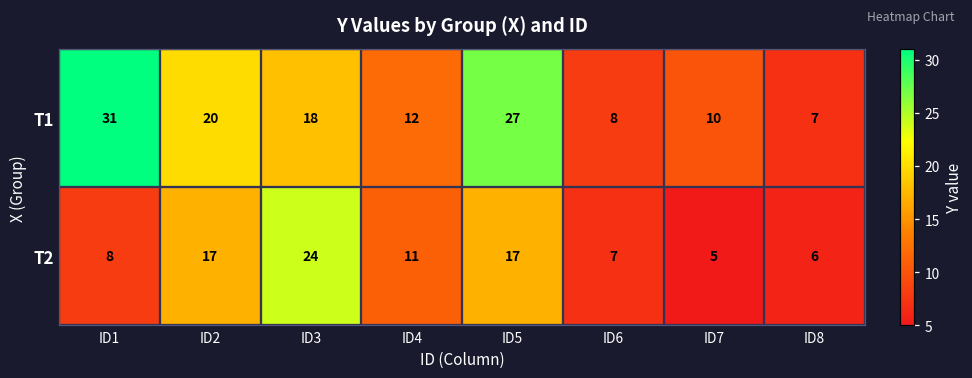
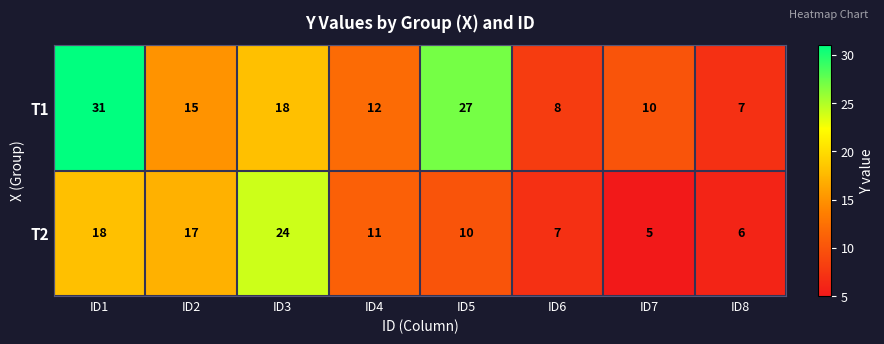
  {
    "T1": {
      "ID1": 31,
-     "ID2": 20,
+     "ID2": 15,
      "ID3": 18,
      "ID4": 12,
      "ID5": 27,
      "ID6": 8,
      "ID7": 10,
      "ID8": 7
    },
    "T2": {
-     "ID1": 8,
+     "ID1": 18,
      "ID2": 17,
      "ID3": 24,
      "ID4": 11,
-     "ID5": 17,
+     "ID5": 10,
      "ID6": 7,
      "ID7": 5,
      "ID8": 6
    }
  }
